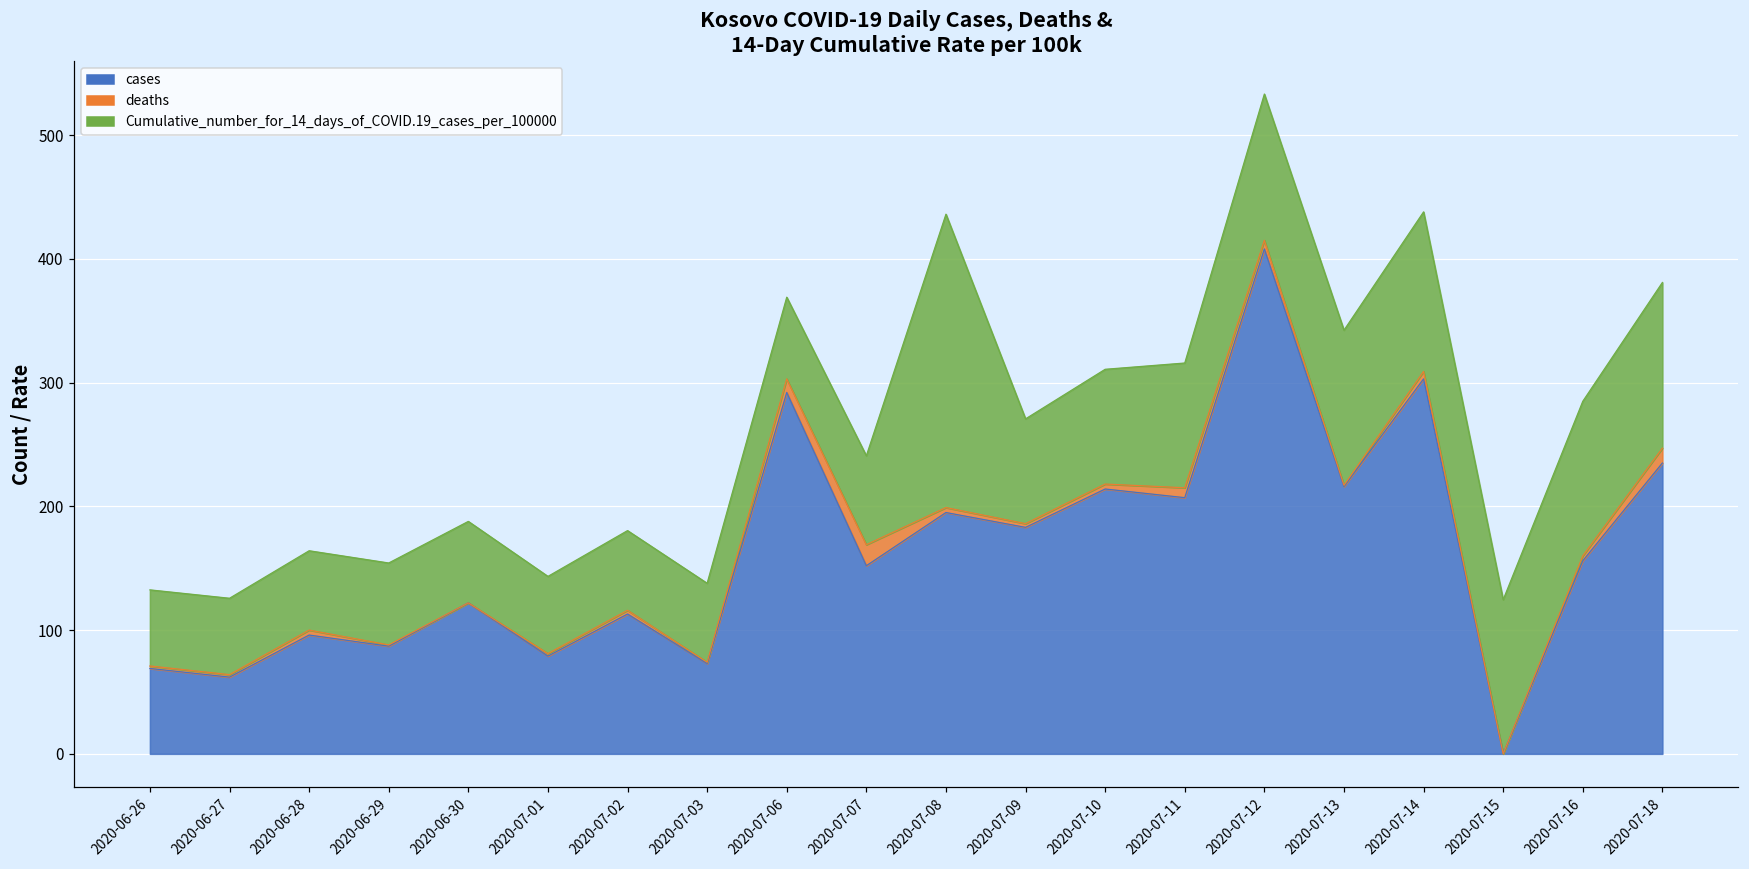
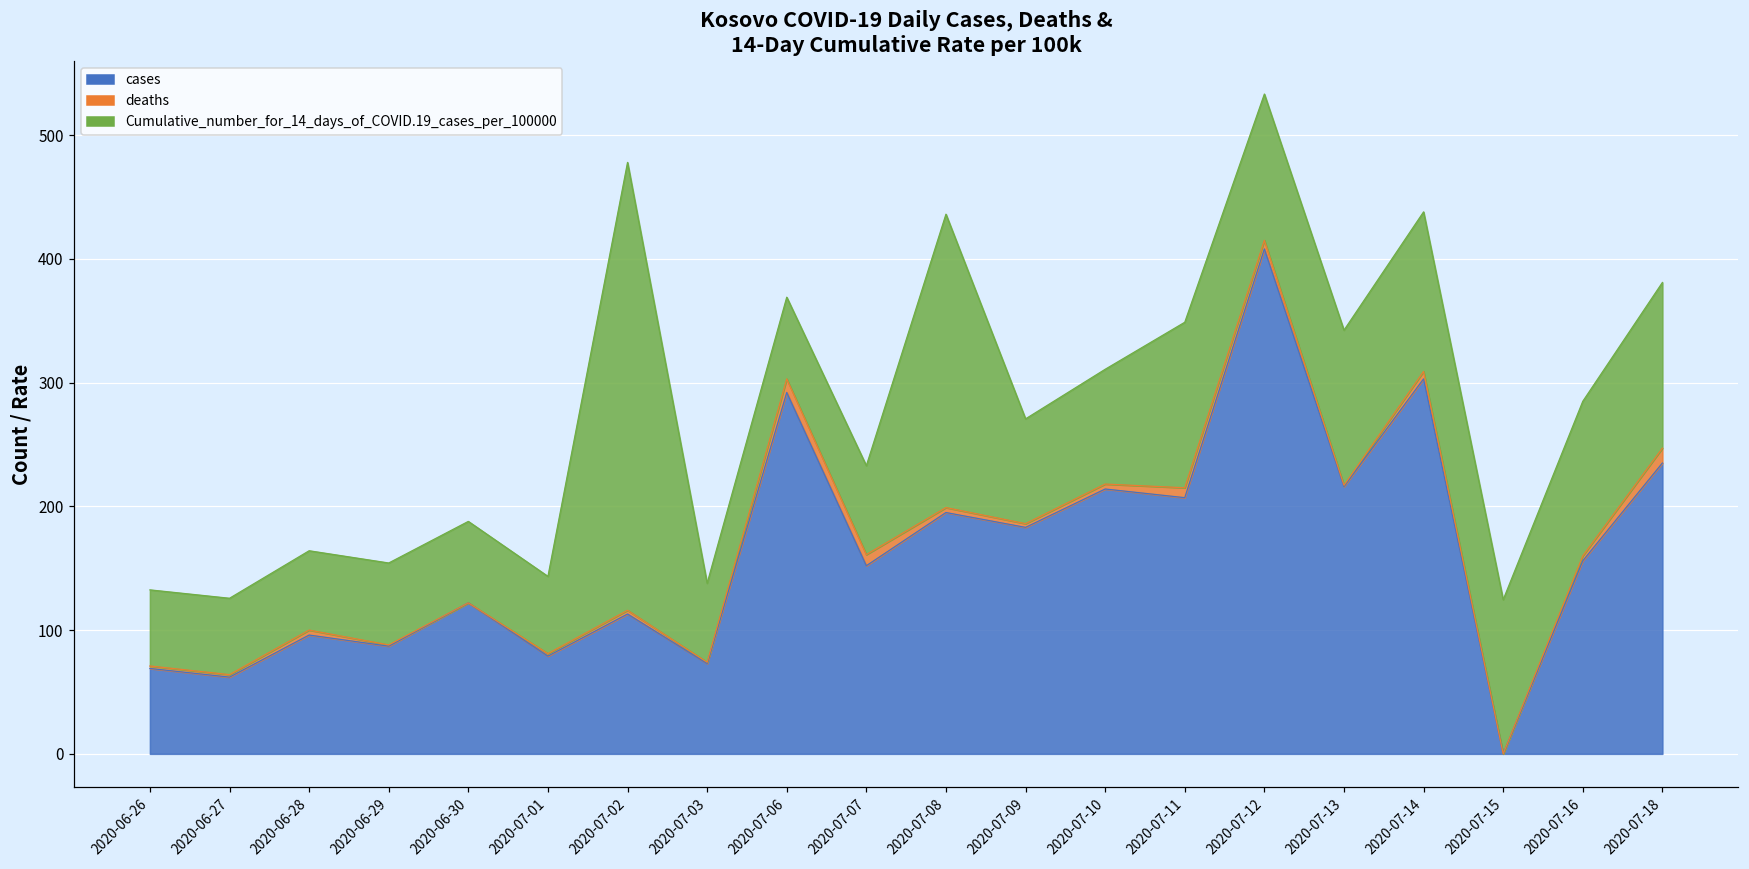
  {
    "cases": {
      "2020-06-28": 96,
      "2020-07-02": 113,
      "2020-07-06": 292,
      "2020-07-07": 152,
      "2020-07-08": 195,
      "2020-07-09": 183,
      "2020-07-10": 214,
      "2020-07-11": 207,
      "2020-07-12": 408,
      "2020-07-14": 303,
      "2020-07-16": 156,
      "2020-07-18": 235
    },
    "deaths": {
      "2020-06-28": 4,
      "2020-07-02": 3,
      "2020-07-06": 11,
-     "2020-07-07": 17,
+     "2020-07-07": 9,
      "2020-07-08": 4,
      "2020-07-09": 3,
      "2020-07-10": 4,
      "2020-07-11": 8,
      "2020-07-12": 7,
      "2020-07-14": 6,
      "2020-07-16": 4,
      "2020-07-18": 12
    },
    "Cumulative_number_for_14_days_of_COVID.19_cases_per_100000": {
      "2020-06-26": 62,
      "2020-06-27": 62,
      "2020-06-28": 64,
      "2020-06-29": 66,
      "2020-06-30": 66,
      "2020-07-01": 62,
-     "2020-07-02": 64,
+     "2020-07-02": 362,
      "2020-07-03": 64,
      "2020-07-06": 66,
      "2020-07-07": 72,
      "2020-07-08": 237,
      "2020-07-09": 85,
      "2020-07-10": 93,
-     "2020-07-11": 101,
+     "2020-07-11": 134,
      "2020-07-12": 118,
      "2020-07-13": 125,
      "2020-07-14": 129,
      "2020-07-15": 125,
      "2020-07-16": 125,
      "2020-07-18": 134
    }
  }
